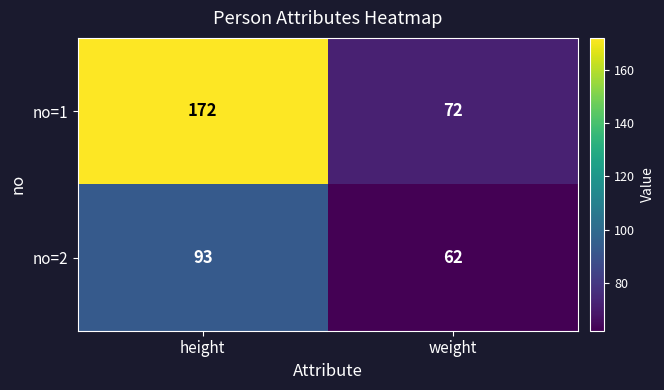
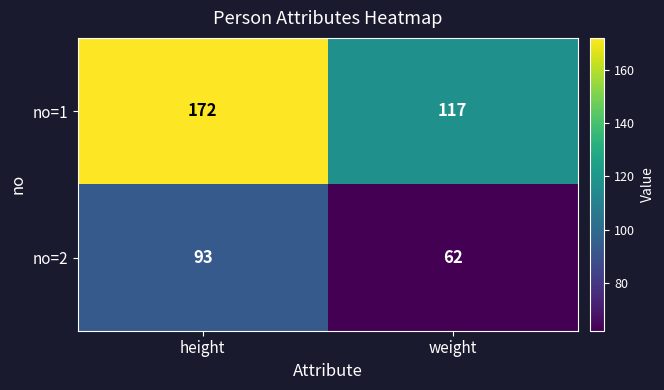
  {
    "no=1": {
      "height": 172,
-     "weight": 72
+     "weight": 117
    },
    "no=2": {
      "height": 93,
      "weight": 62
    }
  }
